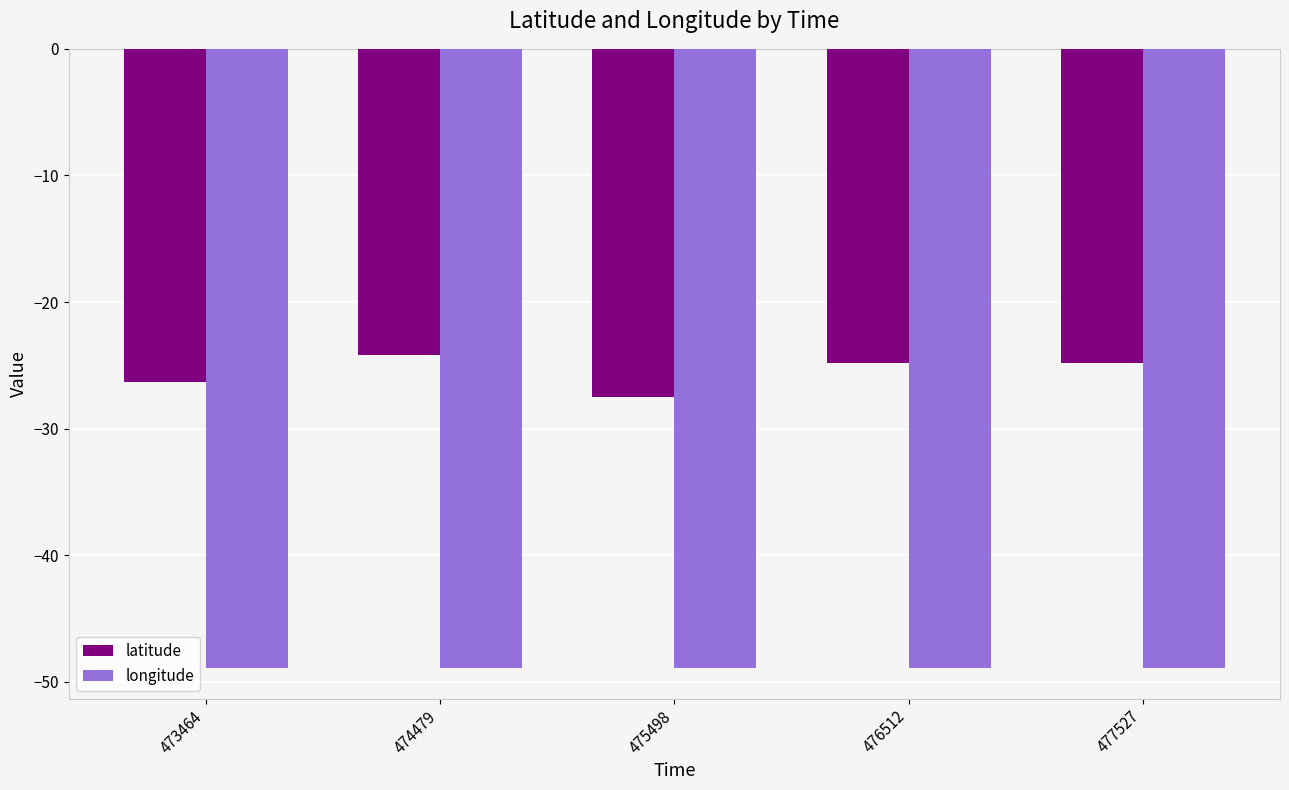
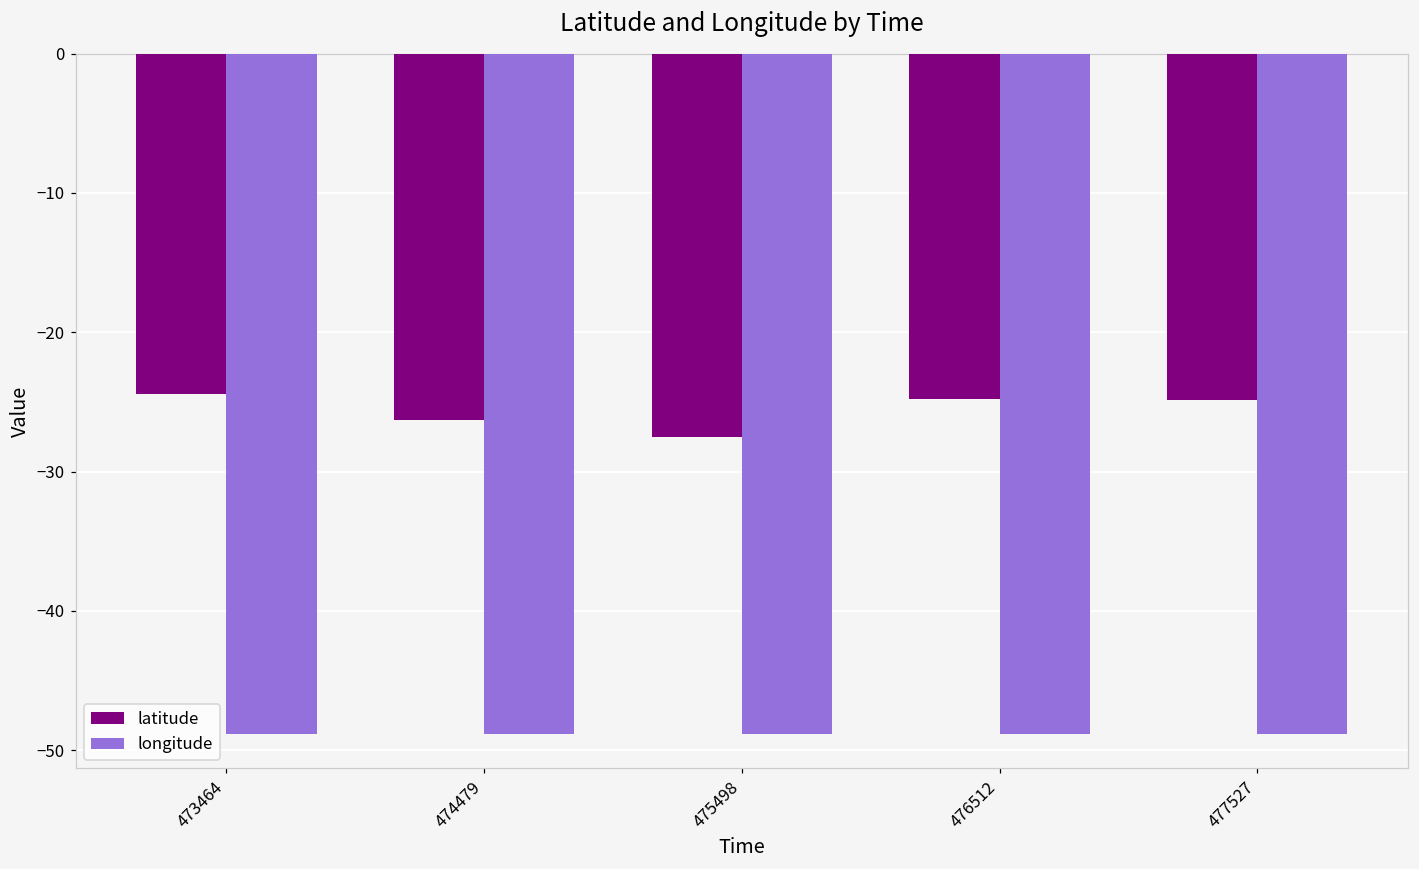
  {
    "latitude": {
-     "473464": -26.3,
-     "474479": -24.2,
+     "473464": -24.5,
+     "474479": -26.3,
      "475498": -27.5,
      "476512": -24.8,
      "477527": -24.9
    },
    "longitude": {
      "473464": -48.9,
      "474479": -48.9,
      "475498": -48.9,
      "476512": -48.9,
      "477527": -48.9
    }
  }
